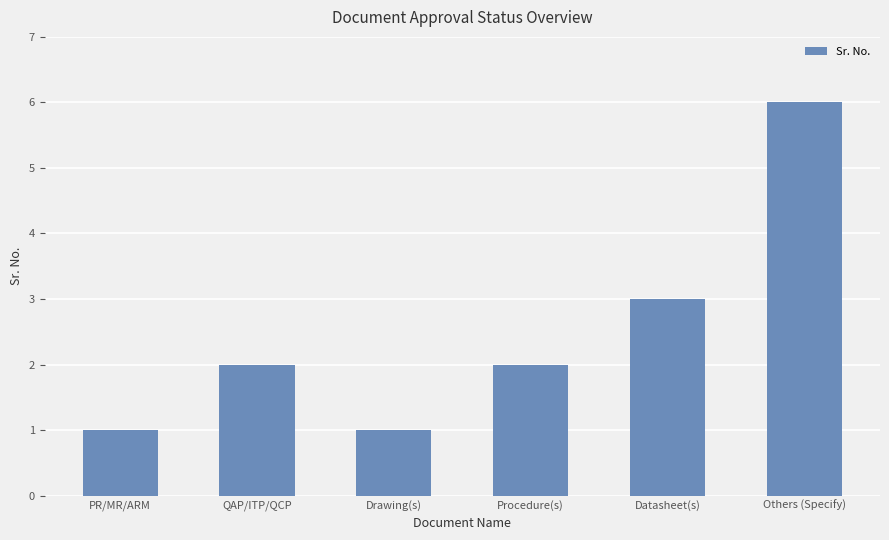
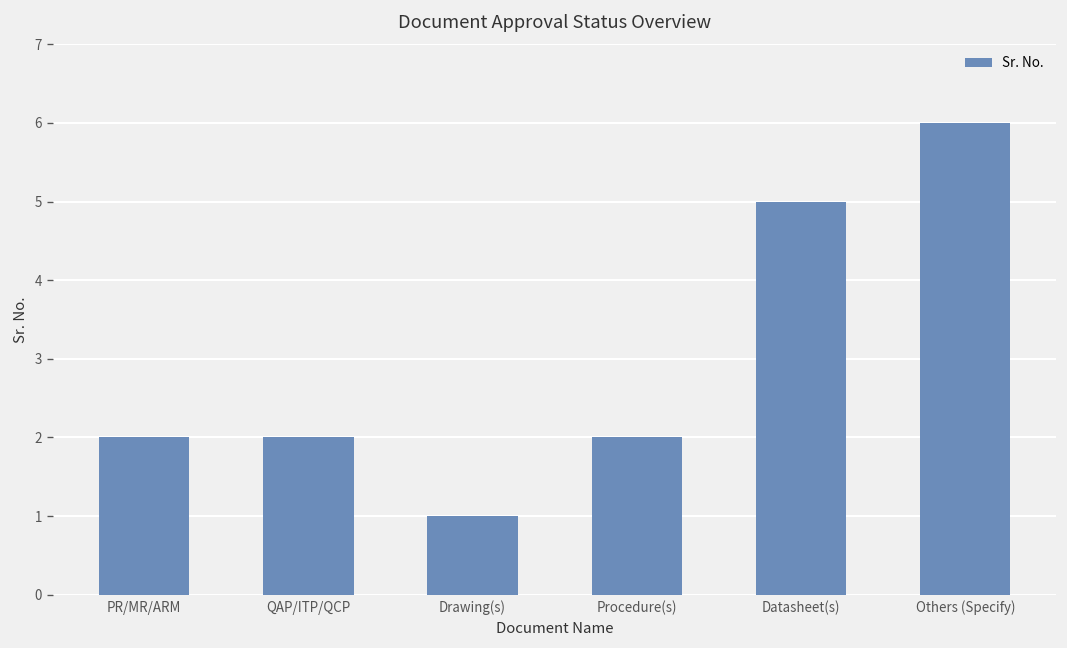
  {
-   "PR/MR/ARM": 1,
+   "PR/MR/ARM": 2,
    "QAP/ITP/QCP": 2,
    "Drawing(s)": 1,
    "Procedure(s)": 2,
-   "Datasheet(s)": 3,
+   "Datasheet(s)": 5,
    "Others (Specify)": 6
  }
